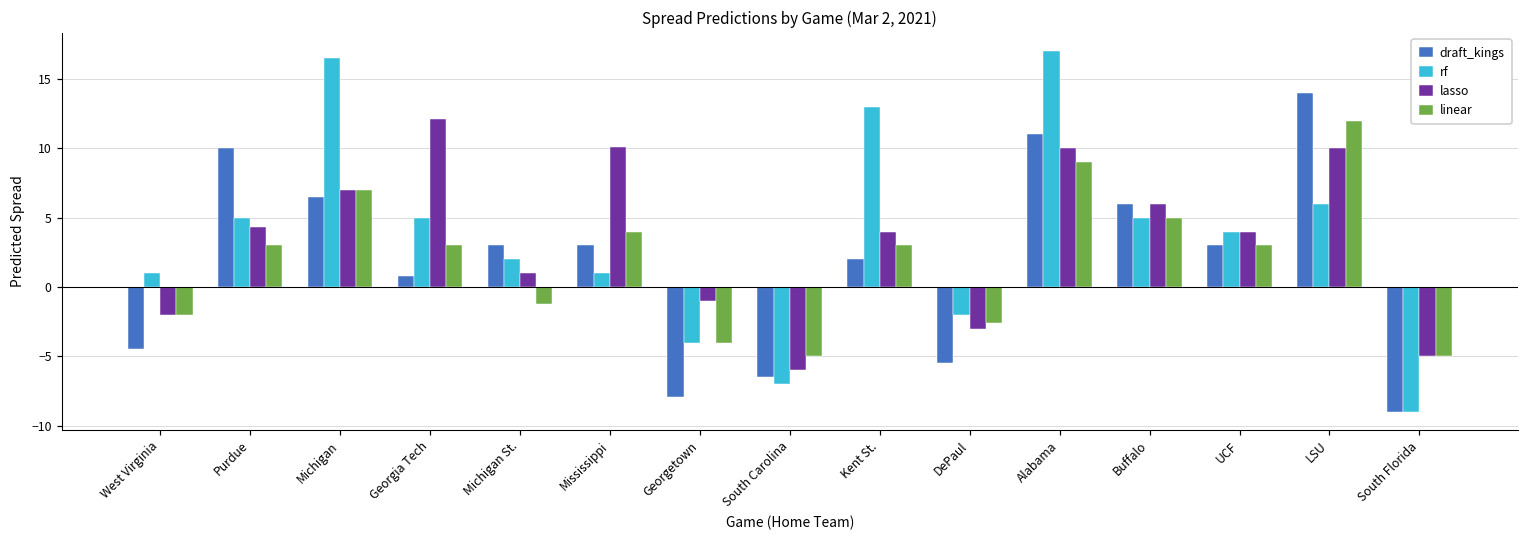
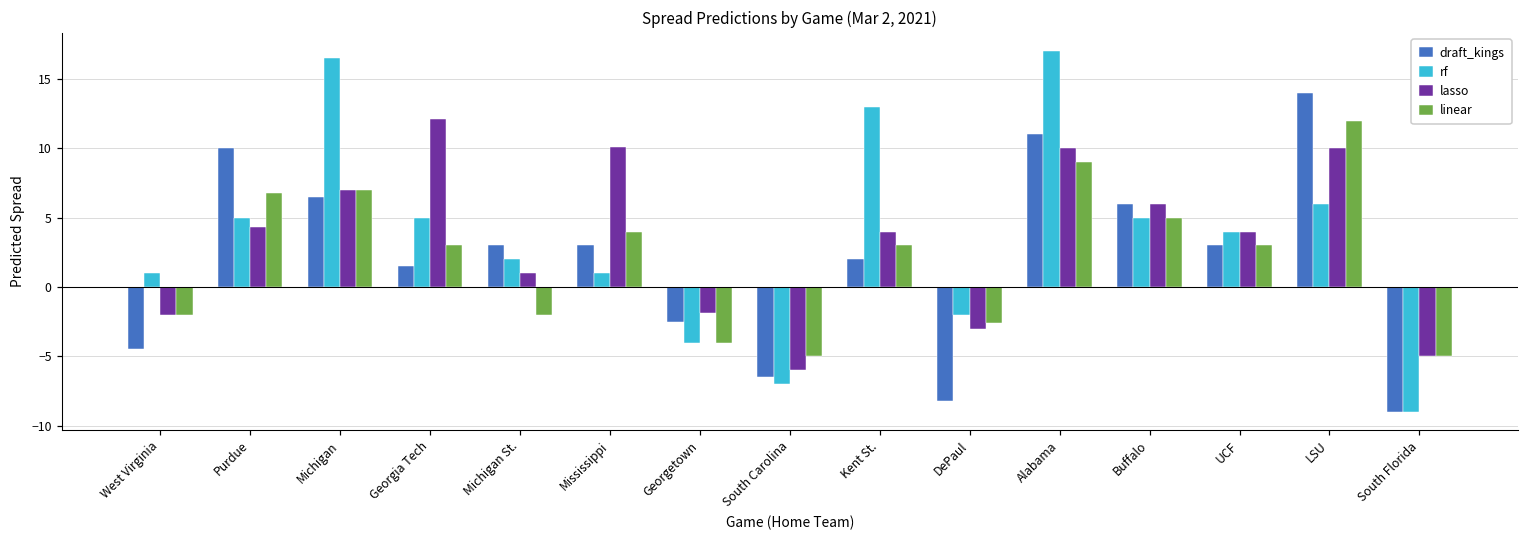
  {
    "draft_kings": {
      "West Virginia": -4.5,
      "Purdue": 10.0,
      "Michigan": 6.5,
-     "Georgia Tech": 0.8,
+     "Georgia Tech": 1.5,
      "Michigan St.": 3.0,
      "Mississippi": 3.0,
-     "Georgetown": -7.9,
+     "Georgetown": -2.5,
      "South Carolina": -6.5,
      "Kent St.": 2.0,
-     "DePaul": -5.5,
+     "DePaul": -8.2,
      "Alabama": 11.0,
      "Buffalo": 6.0,
      "UCF": 3.0,
      "LSU": 14.0,
      "South Florida": -9.0
    },
    "rf": {
      "West Virginia": 1.0,
      "Purdue": 5.0,
      "Michigan": 16.5,
      "Georgia Tech": 5.0,
      "Michigan St.": 2.0,
      "Mississippi": 1.0,
      "Georgetown": -4.0,
      "South Carolina": -7.0,
      "Kent St.": 13.0,
      "DePaul": -2.0,
      "Alabama": 17.0,
      "Buffalo": 5.0,
      "UCF": 4.0,
      "LSU": 6.0,
      "South Florida": -9.0
    },
    "lasso": {
      "West Virginia": -2.0,
      "Purdue": 4.3,
      "Michigan": 7.0,
      "Georgia Tech": 12.1,
      "Michigan St.": 1.0,
      "Mississippi": 10.1,
-     "Georgetown": -1.0,
+     "Georgetown": -1.9,
      "South Carolina": -6.0,
      "Kent St.": 4.0,
      "DePaul": -3.0,
      "Alabama": 10.0,
      "Buffalo": 6.0,
      "UCF": 4.0,
      "LSU": 10.0,
      "South Florida": -5.0
    },
    "linear": {
      "West Virginia": -2.0,
-     "Purdue": 3.0,
+     "Purdue": 6.8,
      "Michigan": 7.0,
      "Georgia Tech": 3.0,
-     "Michigan St.": -1.2,
+     "Michigan St.": -2.0,
      "Mississippi": 4.0,
      "Georgetown": -4.0,
      "South Carolina": -5.0,
      "Kent St.": 3.0,
      "DePaul": -2.6,
      "Alabama": 9.0,
      "Buffalo": 5.0,
      "UCF": 3.0,
      "LSU": 12.0,
      "South Florida": -5.0
    }
  }
